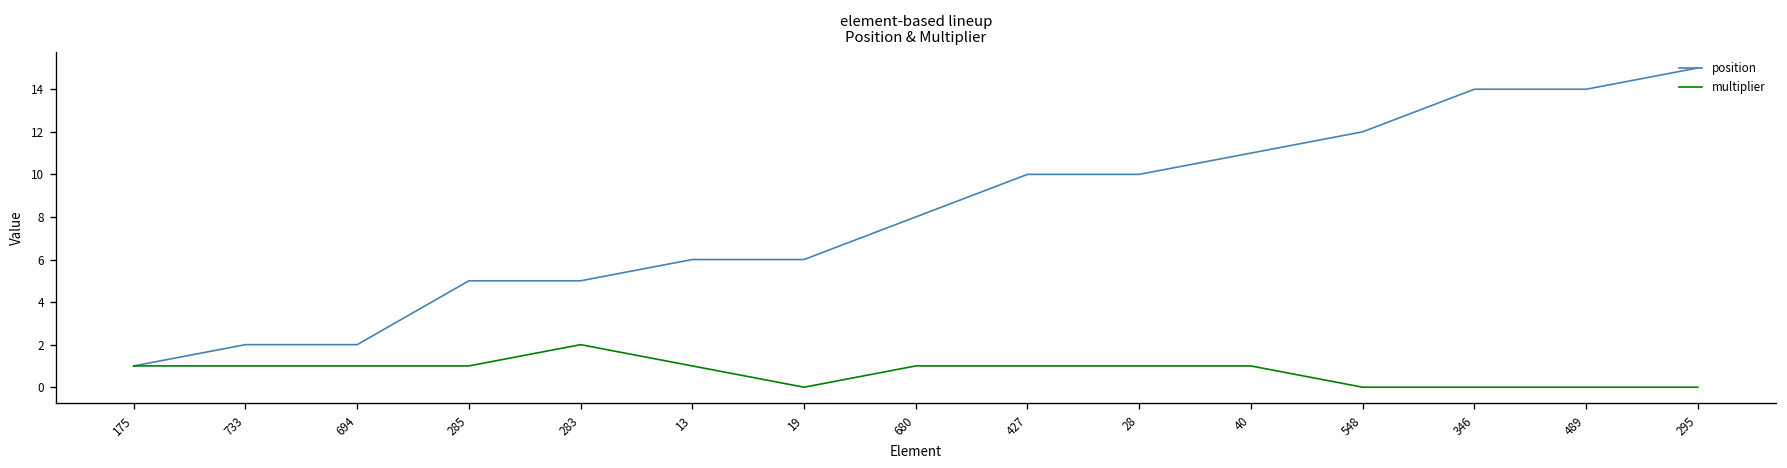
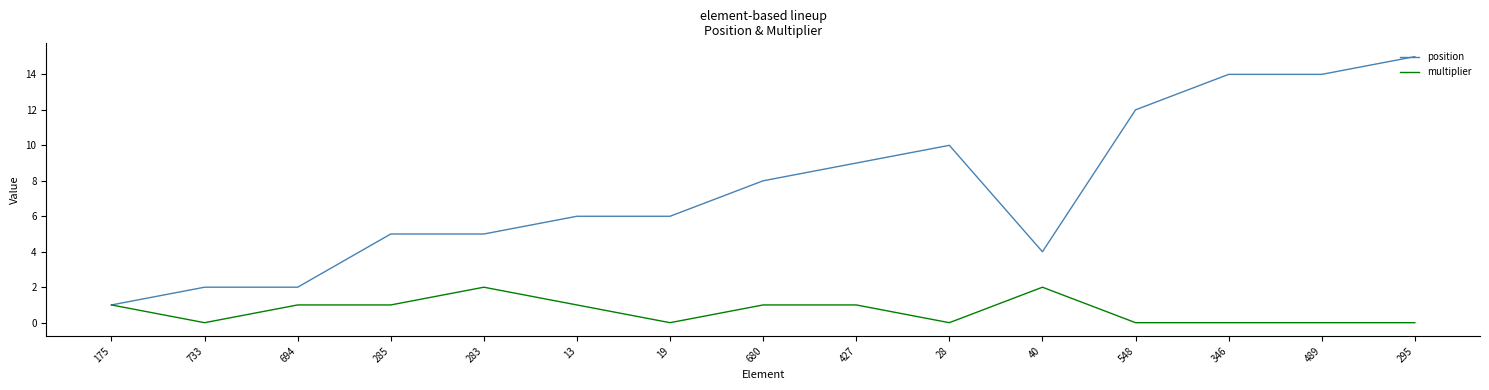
  {
    "position": {
      "733": 2,
      "694": 2,
      "285": 5,
      "283": 5,
      "13": 6,
      "19": 6,
      "680": 8,
-     "427": 10,
+     "427": 9,
      "28": 10,
-     "40": 11,
+     "40": 4,
      "548": 12,
      "346": 14,
      "489": 14,
      "295": 15
    },
    "multiplier": {
-     "733": 1,
+     "733": 0,
      "694": 1,
      "285": 1,
      "283": 2,
      "13": 1,
      "19": 0,
      "680": 1,
      "427": 1,
-     "28": 1,
-     "40": 1,
+     "28": 0,
+     "40": 2,
      "548": 0,
      "346": 0,
      "489": 0,
      "295": 0
    }
  }
